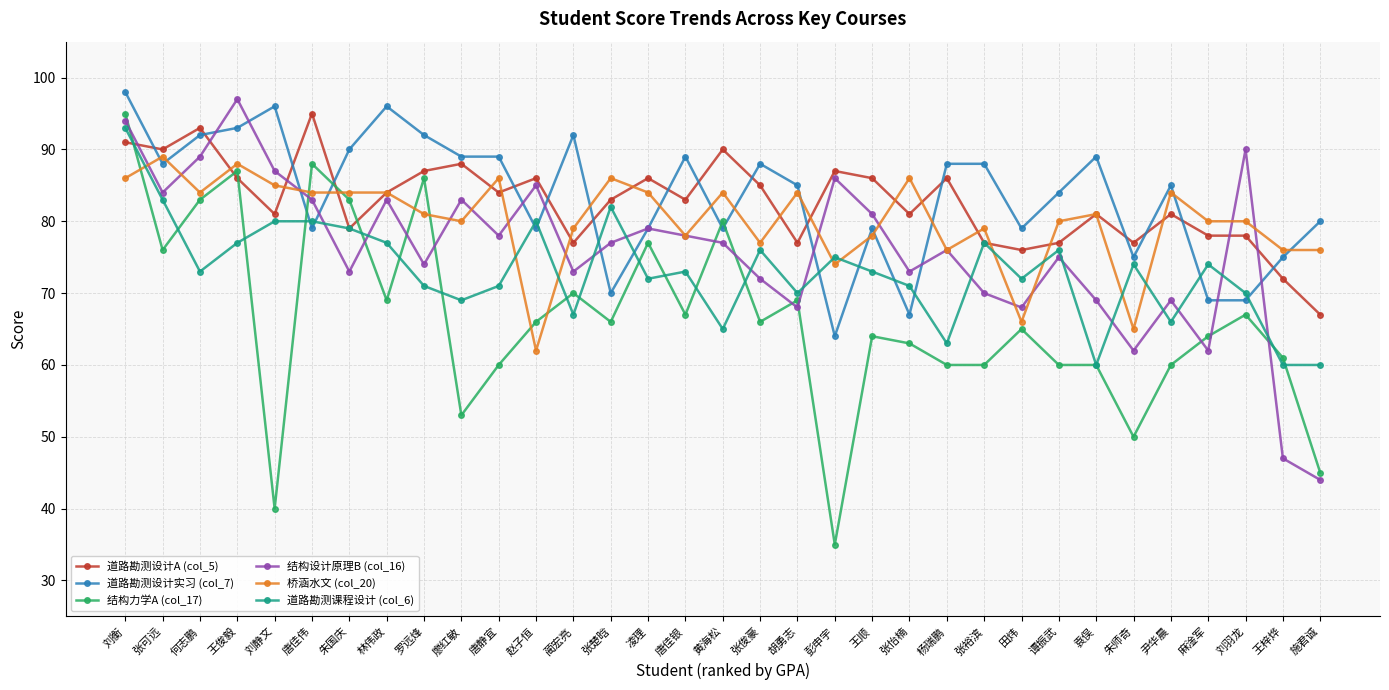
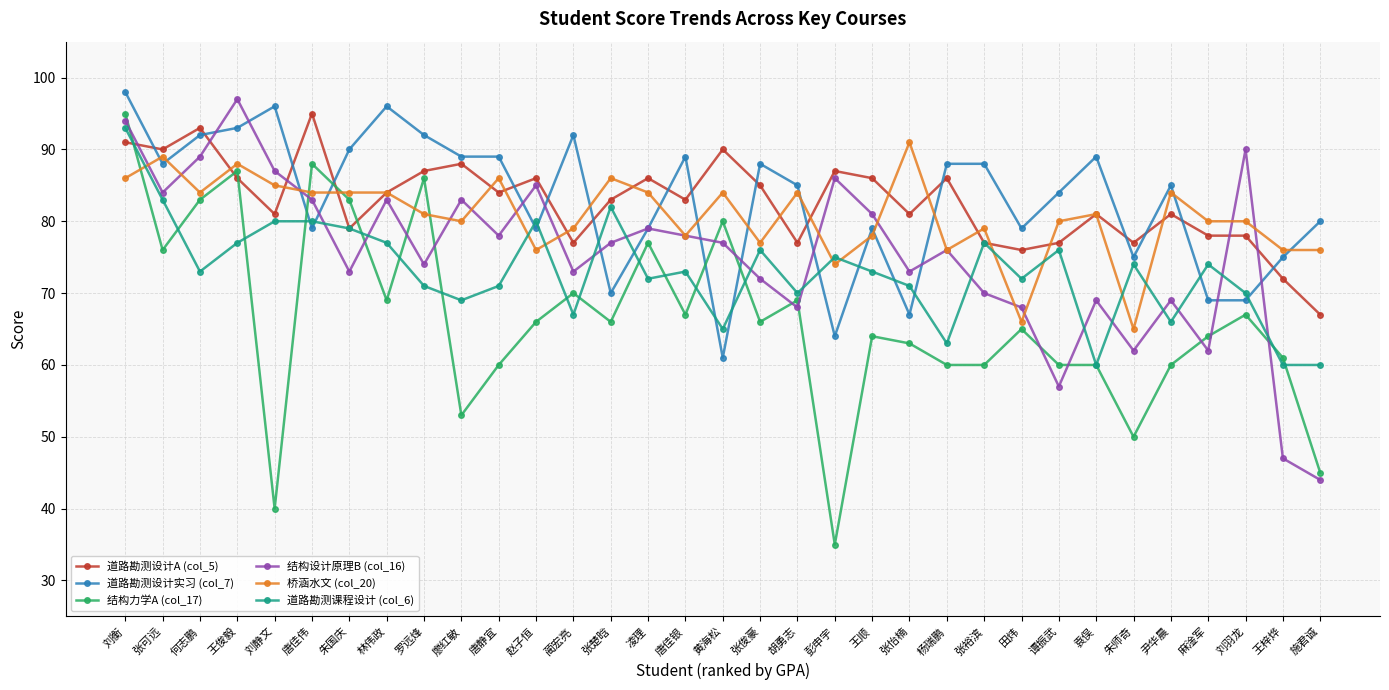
  {
    "道路勘测设计A (col_5)": {
      "刘衡": 91,
      "张可远": 90,
      "何志鹏": 93,
      "王俊毅": 86,
      "刘静文": 81,
      "唐佳伟": 95,
      "罗远烽": 87,
      "廖红敏": 88,
      "唐静宜": 84,
      "赵子恒": 86,
      "蔺宏亮": 77,
      "张楚晗": 83,
      "凌理": 86,
      "唐佳银": 83,
      "黄海松": 90,
      "张俊豪": 85,
      "胡勇志": 77,
      "彭申宇": 87,
      "王顺": 86,
      "张怡楠": 81,
      "杨瑞鹏": 86,
      "田炜": 76,
      "谭振武": 77,
      "朱师奇": 77,
      "尹华晨": 81,
      "麻淦军": 78,
      "刘羽龙": 78,
      "王梓烨": 72,
      "施君诚": 67
    },
    "道路勘测设计实习 (col_7)": {
      "刘衡": 98,
      "张可远": 88,
      "何志鹏": 92,
      "王俊毅": 93,
      "刘静文": 96,
      "唐佳伟": 79,
      "朱国庆": 90,
      "林伟政": 96,
      "罗远烽": 92,
      "廖红敏": 89,
      "唐静宜": 89,
      "赵子恒": 79,
      "蔺宏亮": 92,
      "张楚晗": 70,
      "唐佳银": 89,
-     "黄海松": 79,
+     "黄海松": 61,
      "张俊豪": 88,
      "胡勇志": 85,
      "彭申宇": 64,
      "王顺": 79,
      "张怡楠": 67,
      "杨瑞鹏": 88,
      "张裕滨": 88,
      "田炜": 79,
      "谭振武": 84,
      "袁俣": 89,
      "朱师奇": 75,
      "尹华晨": 85,
      "麻淦军": 69,
      "刘羽龙": 69,
      "王梓烨": 75,
      "施君诚": 80
    },
    "结构设计原理B (col_16)": {
      "刘衡": 94,
      "张可远": 84,
      "何志鹏": 89,
      "王俊毅": 97,
      "刘静文": 87,
      "唐佳伟": 83,
      "朱国庆": 73,
      "林伟政": 83,
      "罗远烽": 74,
      "廖红敏": 83,
      "唐静宜": 78,
      "赵子恒": 85,
      "蔺宏亮": 73,
      "张楚晗": 77,
      "黄海松": 77,
      "张俊豪": 72,
      "胡勇志": 68,
      "彭申宇": 86,
      "王顺": 81,
      "张怡楠": 73,
      "张裕滨": 70,
      "田炜": 68,
-     "谭振武": 75,
+     "谭振武": 57,
      "袁俣": 69,
      "朱师奇": 62,
      "尹华晨": 69,
      "麻淦军": 62,
      "刘羽龙": 90,
      "王梓烨": 47,
      "施君诚": 44
    },
    "桥涵水文 (col_20)": {
      "刘衡": 86,
      "张可远": 89,
      "何志鹏": 84,
      "王俊毅": 88,
      "刘静文": 85,
      "唐佳伟": 84,
      "朱国庆": 84,
      "罗远烽": 81,
      "廖红敏": 80,
      "唐静宜": 86,
-     "赵子恒": 62,
+     "赵子恒": 76,
      "蔺宏亮": 79,
      "张楚晗": 86,
      "凌理": 84,
      "黄海松": 84,
      "张俊豪": 77,
      "胡勇志": 84,
      "彭申宇": 74,
      "王顺": 78,
-     "张怡楠": 86,
+     "张怡楠": 91,
      "张裕滨": 79,
      "田炜": 66,
      "谭振武": 80,
      "朱师奇": 65,
      "尹华晨": 84,
      "麻淦军": 80,
      "刘羽龙": 80,
      "王梓烨": 76,
      "施君诚": 76
    }
  }
